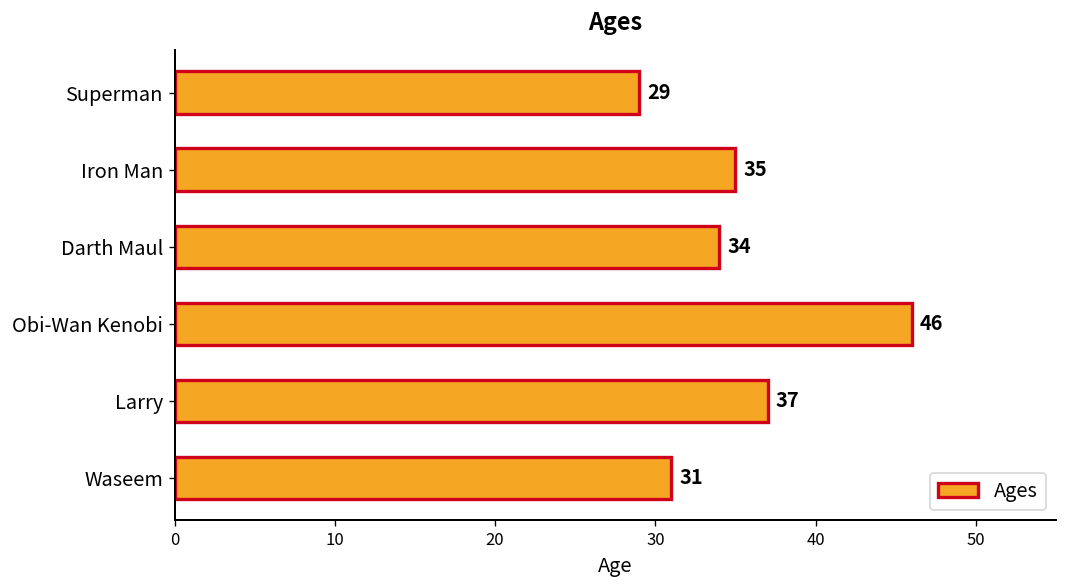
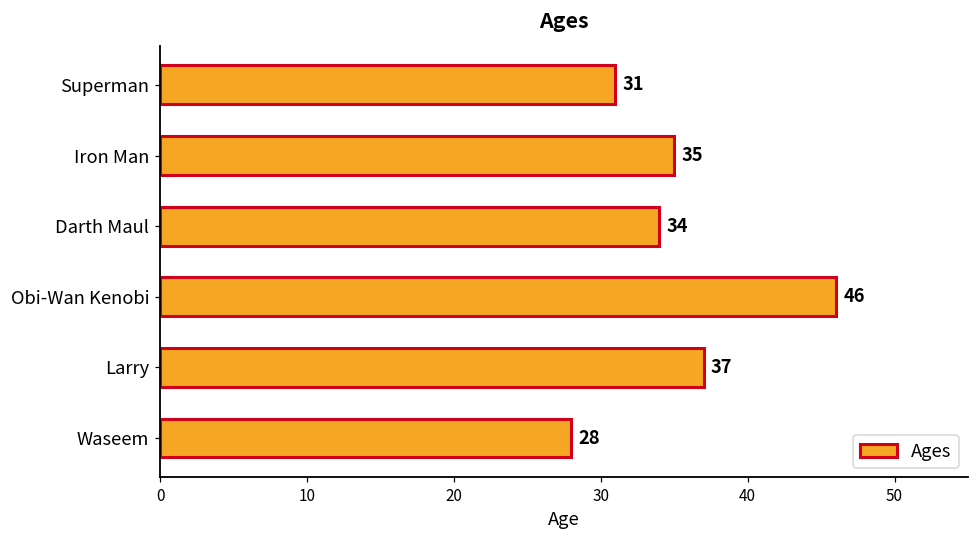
  {
-   "Superman": 29,
+   "Superman": 31,
    "Iron Man": 35,
    "Darth Maul": 34,
    "Obi-Wan Kenobi": 46,
    "Larry": 37,
-   "Waseem": 31
+   "Waseem": 28
  }
